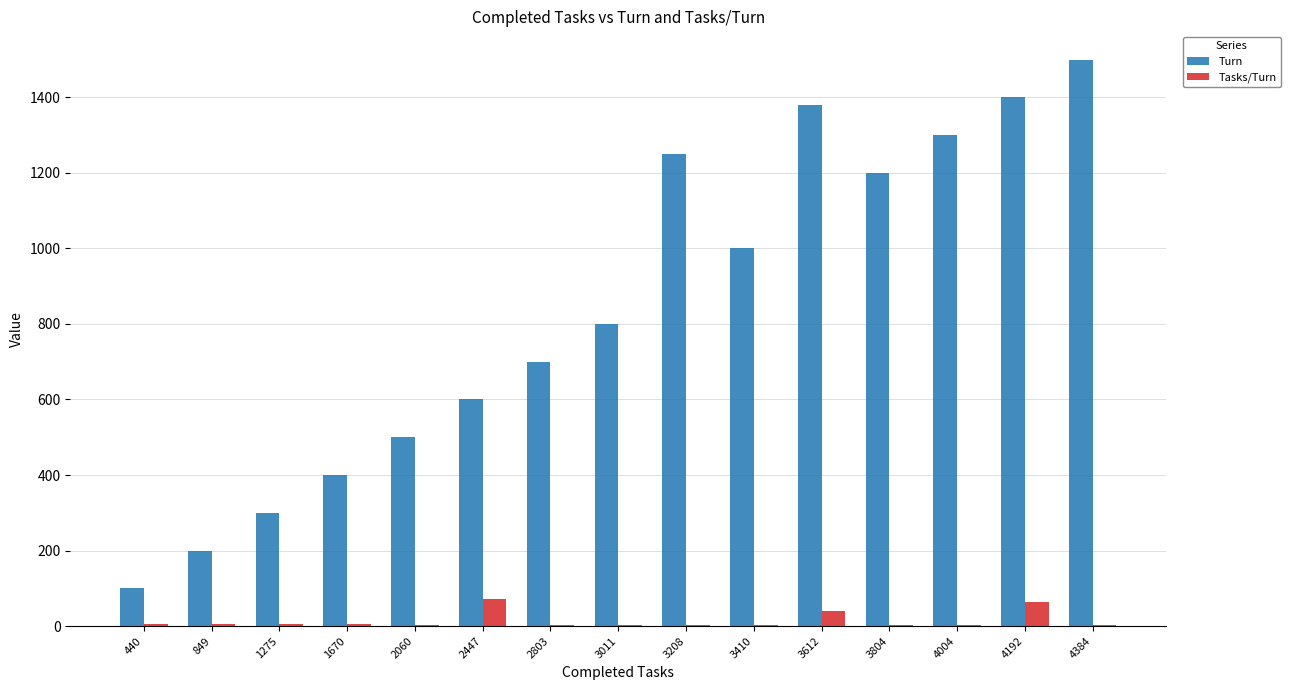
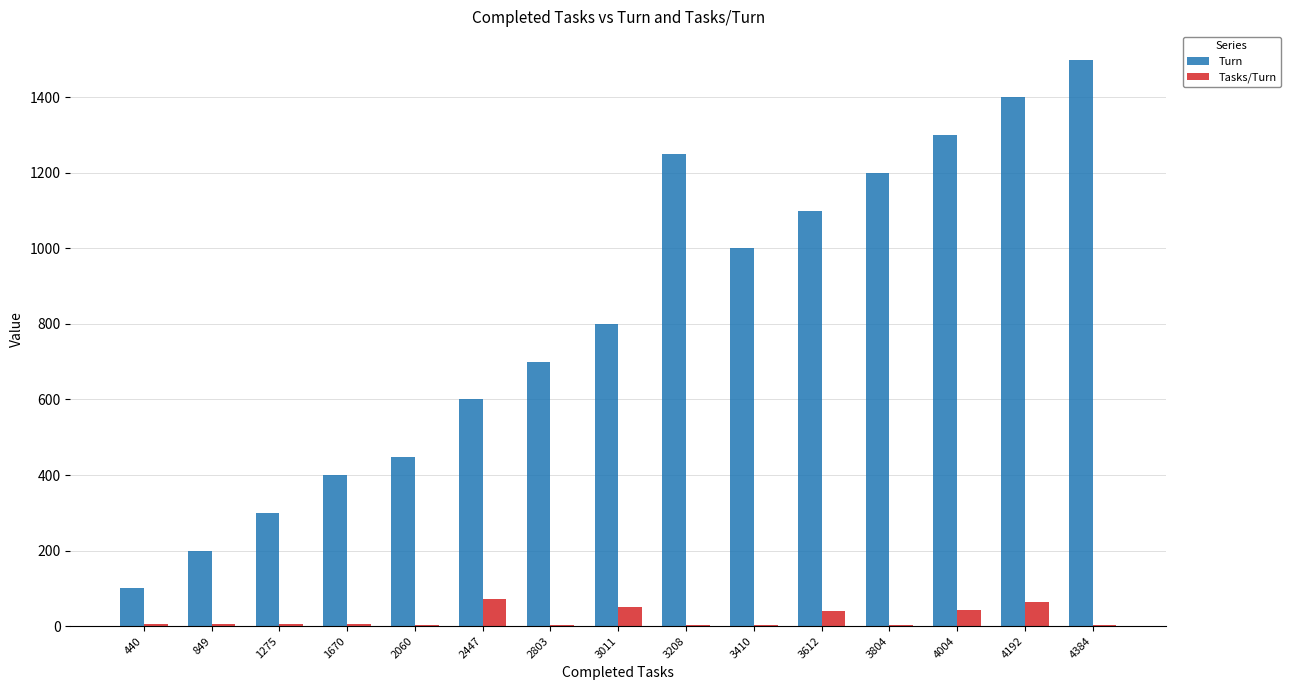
  {
    "Turn": {
      "440": 100,
      "849": 200,
      "1275": 300,
      "1670": 400,
-     "2060": 500,
+     "2060": 450,
      "2447": 600,
      "2803": 700,
      "3011": 800,
      "3208": 1250,
      "3410": 1000,
-     "3612": 1380,
+     "3612": 1100,
      "3804": 1200,
      "4004": 1300,
      "4192": 1400,
      "4384": 1500
    },
    "Tasks/Turn": {
      "2447": 70,
-     "3011": 0,
+     "3011": 50,
      "3612": 40,
-     "4004": 0,
+     "4004": 40,
      "4192": 60
    }
  }
